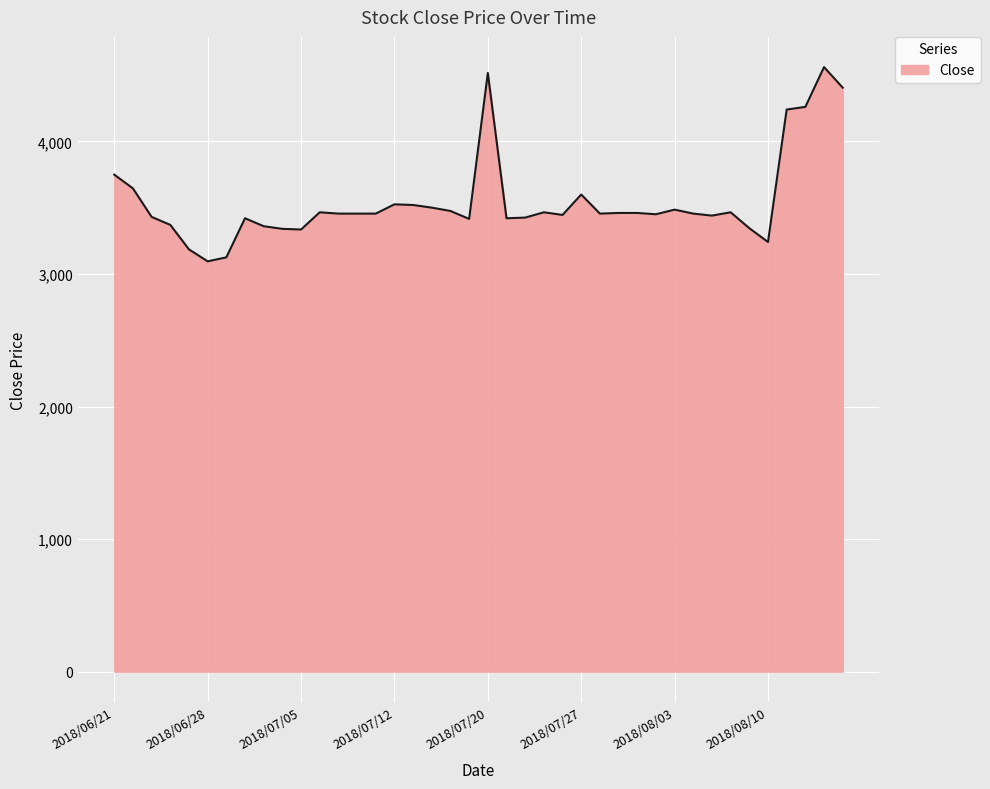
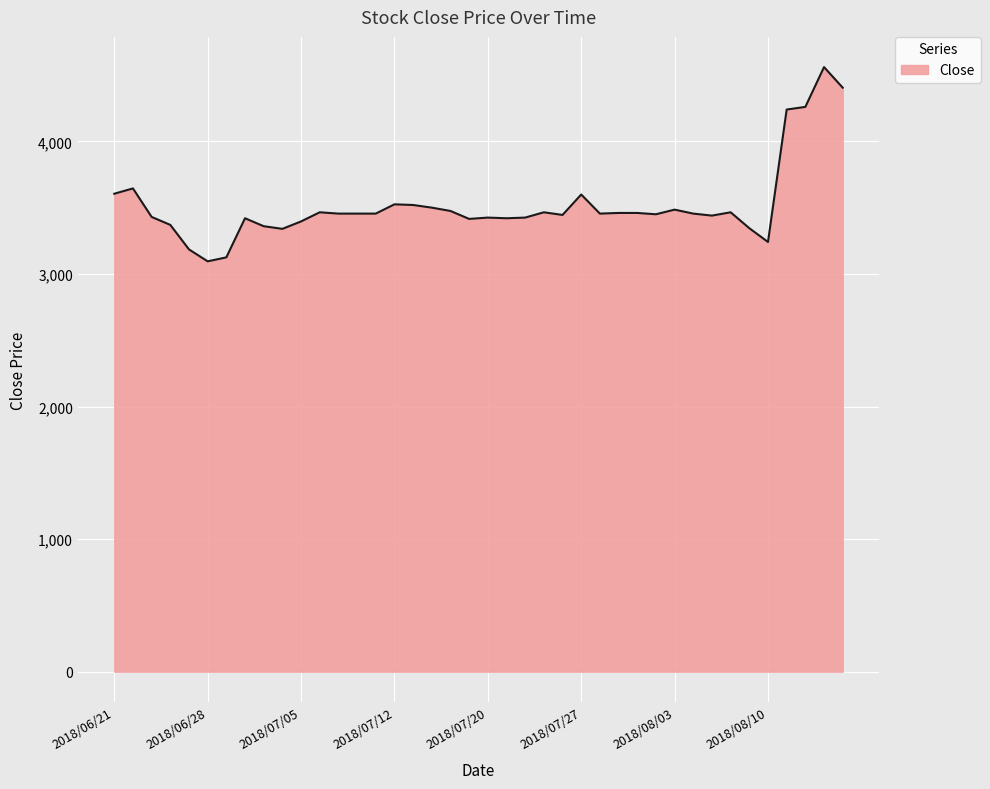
  {
-   "2018/06/21": "3,750",
+   "2018/06/21": "3,610",
    "2018/06/28": "3,100",
-   "2018/07/05": "3,340",
+   "2018/07/05": "3,400",
    "2018/07/12": "3,530",
-   "2018/07/20": "4,520",
+   "2018/07/20": "3,430",
    "2018/07/27": "3,600",
    "2018/08/03": "3,490",
    "2018/08/10": "3,240"
  }
